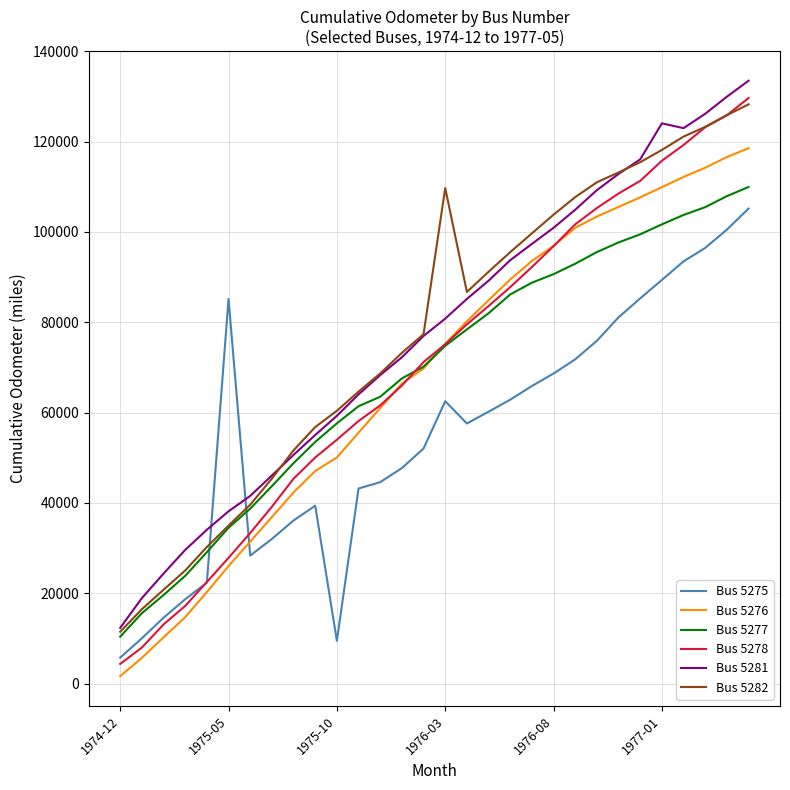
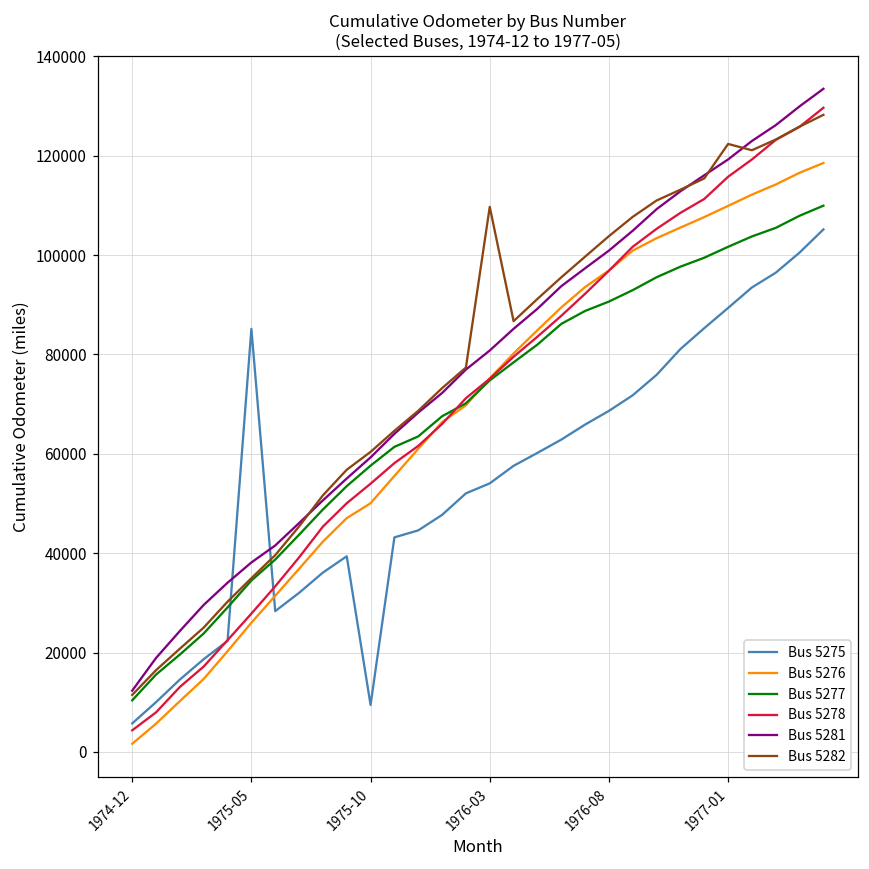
  {
    "Bus 5275": {
      "1974-12": 6000,
      "1975-05": 85000,
      "1975-10": 9000,
-     "1976-03": 63000,
+     "1976-03": 54000,
      "1976-08": 69000,
      "1977-01": 89000
    },
    "Bus 5276": {
      "1974-12": 2000,
      "1975-05": 26000,
      "1975-10": 50000,
      "1977-01": 110000
    },
    "Bus 5277": {
      "1974-12": 10000,
      "1975-10": 58000,
      "1976-08": 91000,
      "1977-01": 102000
    },
    "Bus 5278": {
      "1974-12": 4000,
      "1975-05": 28000,
      "1975-10": 54000,
      "1977-01": 116000
    },
    "Bus 5281": {
      "1974-12": 12000,
      "1975-05": 38000,
      "1975-10": 59000,
      "1976-03": 81000,
      "1976-08": 101000,
-     "1977-01": 124000
+     "1977-01": 119000
    },
    "Bus 5282": {
      "1974-12": 11000,
      "1975-10": 60000,
      "1976-03": 110000,
      "1976-08": 104000,
-     "1977-01": 118000
+     "1977-01": 122000
    }
  }
